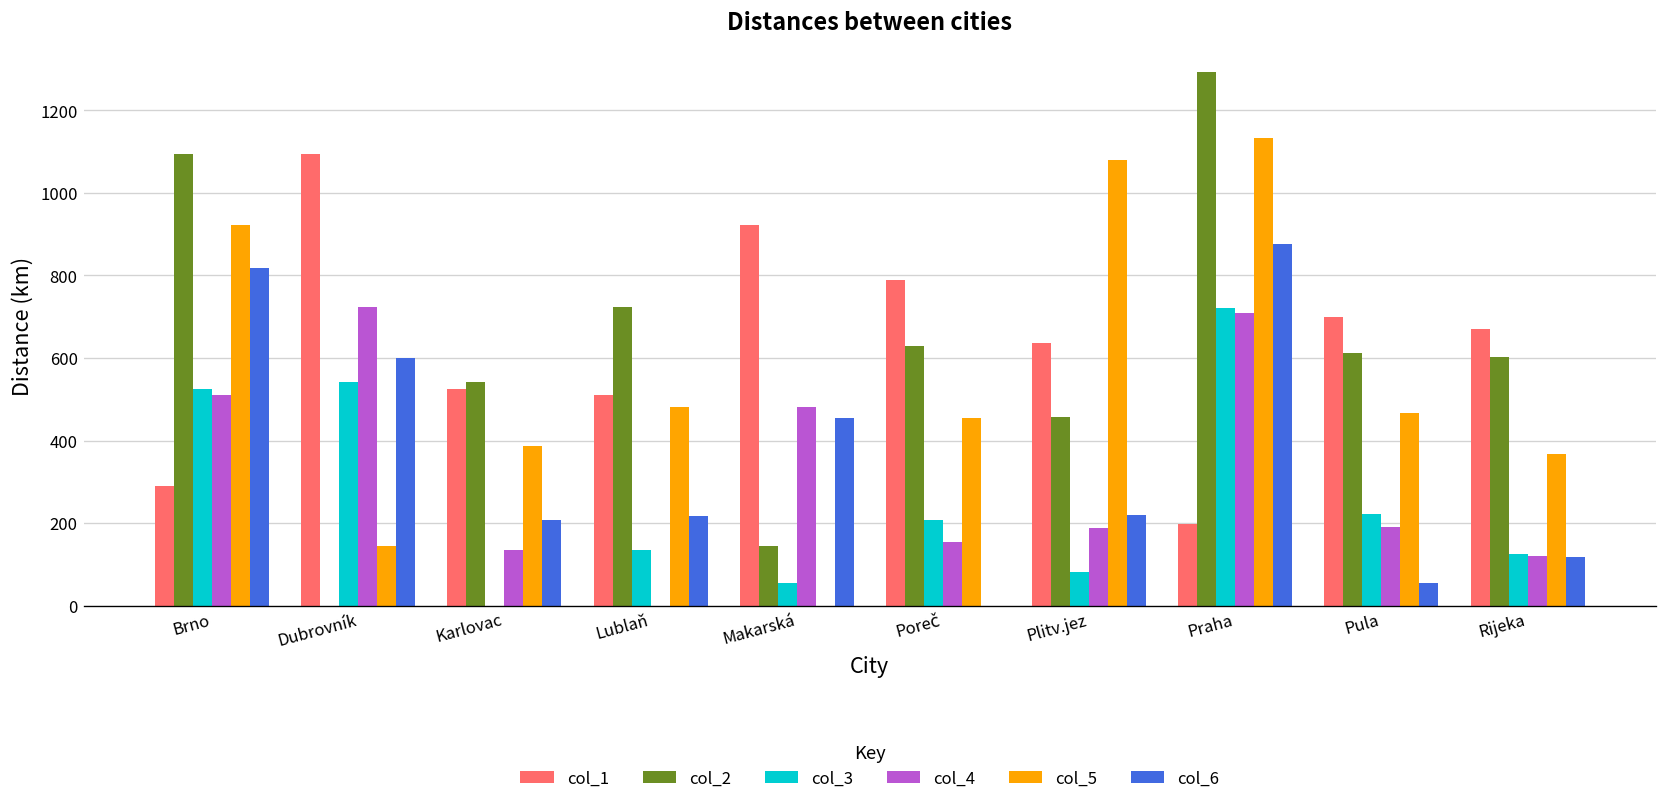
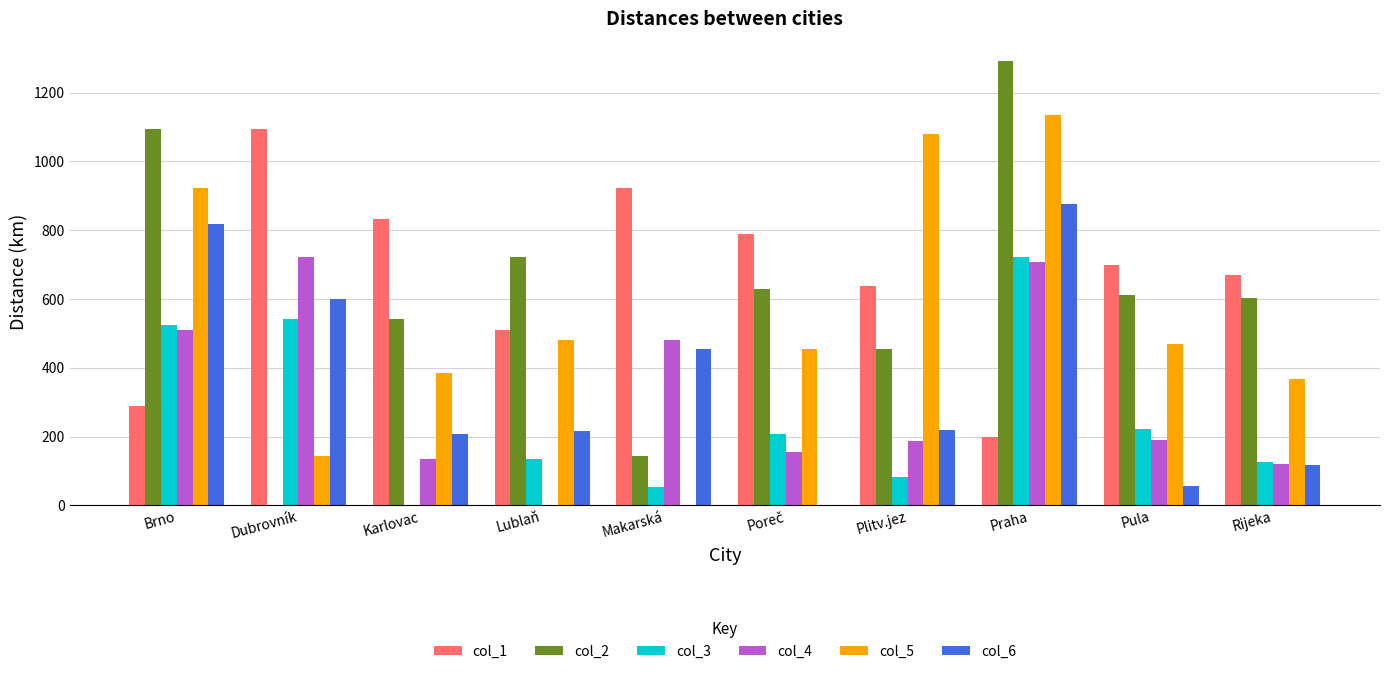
  {
    "col_1": {
      "Brno": 290,
      "Dubrovník": 1090,
-     "Karlovac": 520,
+     "Karlovac": 830,
      "Lublaň": 510,
      "Makarská": 920,
      "Poreč": 790,
      "Plitv.jez": 640,
      "Praha": 200,
      "Pula": 700,
      "Rijeka": 670
    },
    "col_2": {
      "Brno": 1090,
      "Dubrovník": 0,
      "Karlovac": 540,
      "Lublaň": 720,
      "Makarská": 140,
      "Poreč": 630,
      "Plitv.jez": 460,
      "Praha": 1290,
      "Pula": 610,
      "Rijeka": 600
    },
    "col_3": {
      "Brno": 520,
      "Dubrovník": 540,
      "Karlovac": 0,
      "Lublaň": 140,
      "Makarská": 50,
      "Poreč": 210,
      "Plitv.jez": 80,
      "Praha": 720,
      "Pula": 220,
      "Rijeka": 130
    },
    "col_4": {
      "Brno": 510,
      "Dubrovník": 720,
      "Karlovac": 140,
      "Lublaň": 0,
      "Makarská": 480,
      "Poreč": 160,
      "Plitv.jez": 190,
      "Praha": 710,
      "Pula": 190,
      "Rijeka": 120
    },
    "col_5": {
      "Brno": 920,
      "Dubrovník": 140,
      "Karlovac": 390,
      "Lublaň": 480,
      "Makarská": 0,
      "Poreč": 460,
      "Plitv.jez": 1080,
      "Praha": 1130,
      "Pula": 470,
      "Rijeka": 370
    },
    "col_6": {
      "Brno": 820,
      "Dubrovník": 600,
      "Karlovac": 210,
      "Lublaň": 220,
      "Makarská": 460,
      "Poreč": 0,
      "Plitv.jez": 220,
      "Praha": 880,
      "Pula": 60,
      "Rijeka": 120
    }
  }
